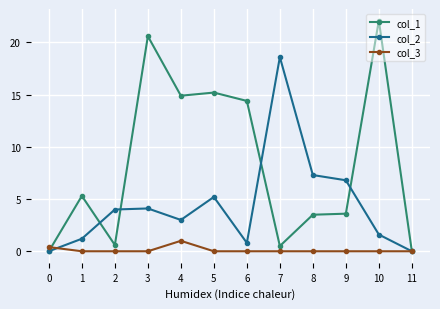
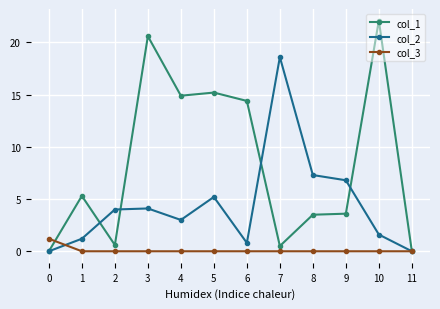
  {
    "col_3": {
-     "0": 0.4,
+     "0": 1.2,
      "1": 0.0,
      "2": 0.0,
      "3": 0.0,
-     "4": 1,
+     "4": 0,
      "5": 0.0,
      "6": 0.0,
      "7": 0.0,
      "8": 0.0,
      "9": 0.0,
      "10": 0.0
    }
  }
